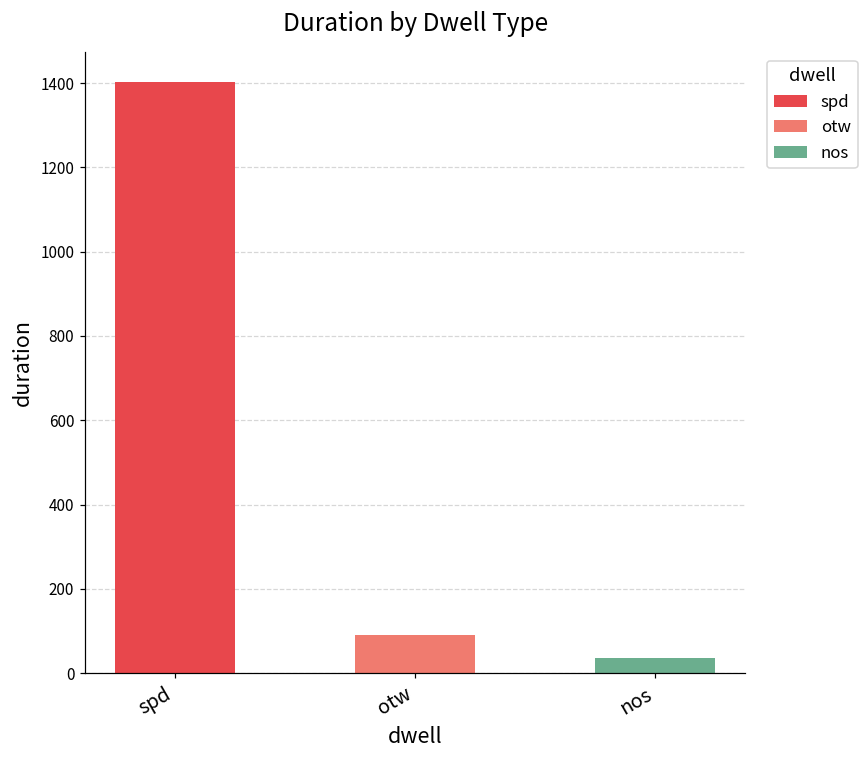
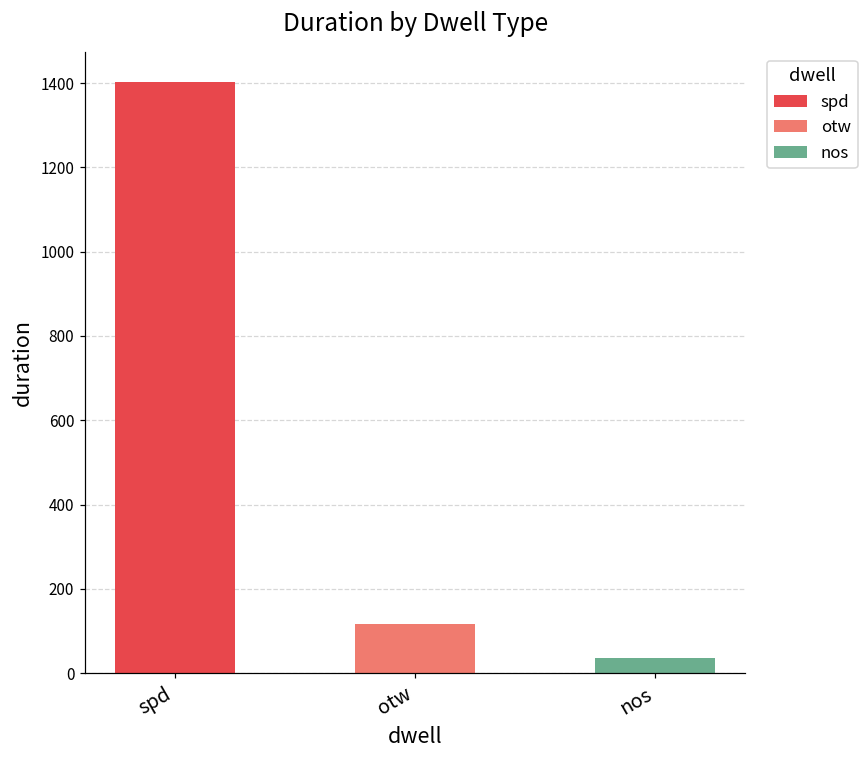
  {
    "spd": 1400,
-   "otw": 90,
+   "otw": 120,
    "nos": 40
  }
